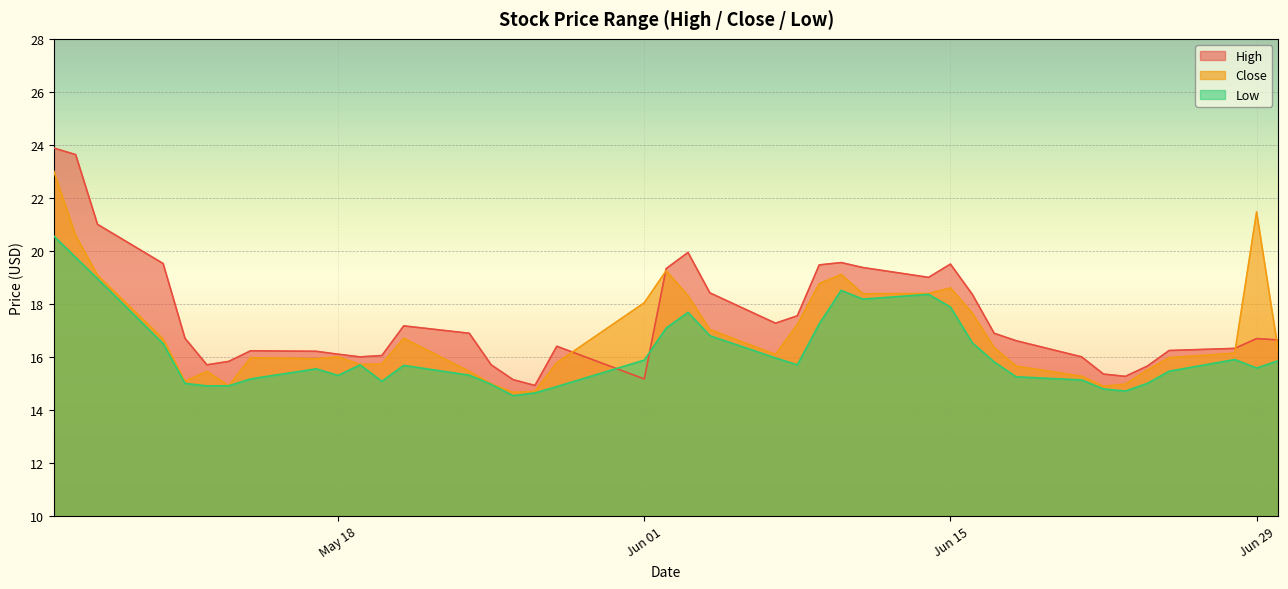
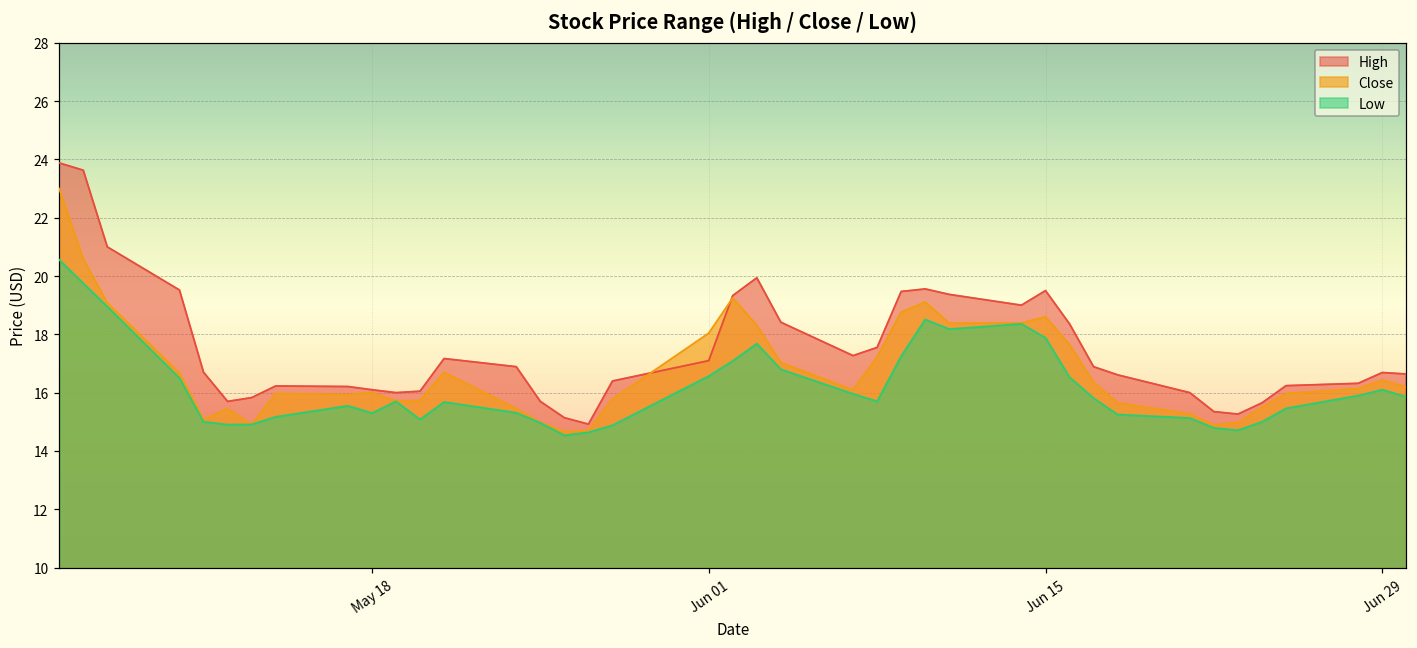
  {
    "High": {
      "May 18": 16.1,
-     "Jun 01": 15.2,
+     "Jun 01": 17.1,
      "Jun 15": 19.5,
      "Jun 29": 16.7
    },
    "Close": {
      "May 18": 16.0,
      "Jun 01": 18.0,
      "Jun 15": 18.6,
-     "Jun 29": 21.5
+     "Jun 29": 16.4
    },
    "Low": {
      "May 18": 15.3,
-     "Jun 01": 15.9,
+     "Jun 01": 16.6,
      "Jun 15": 17.9,
-     "Jun 29": 15.6
+     "Jun 29": 16.1
    }
  }
